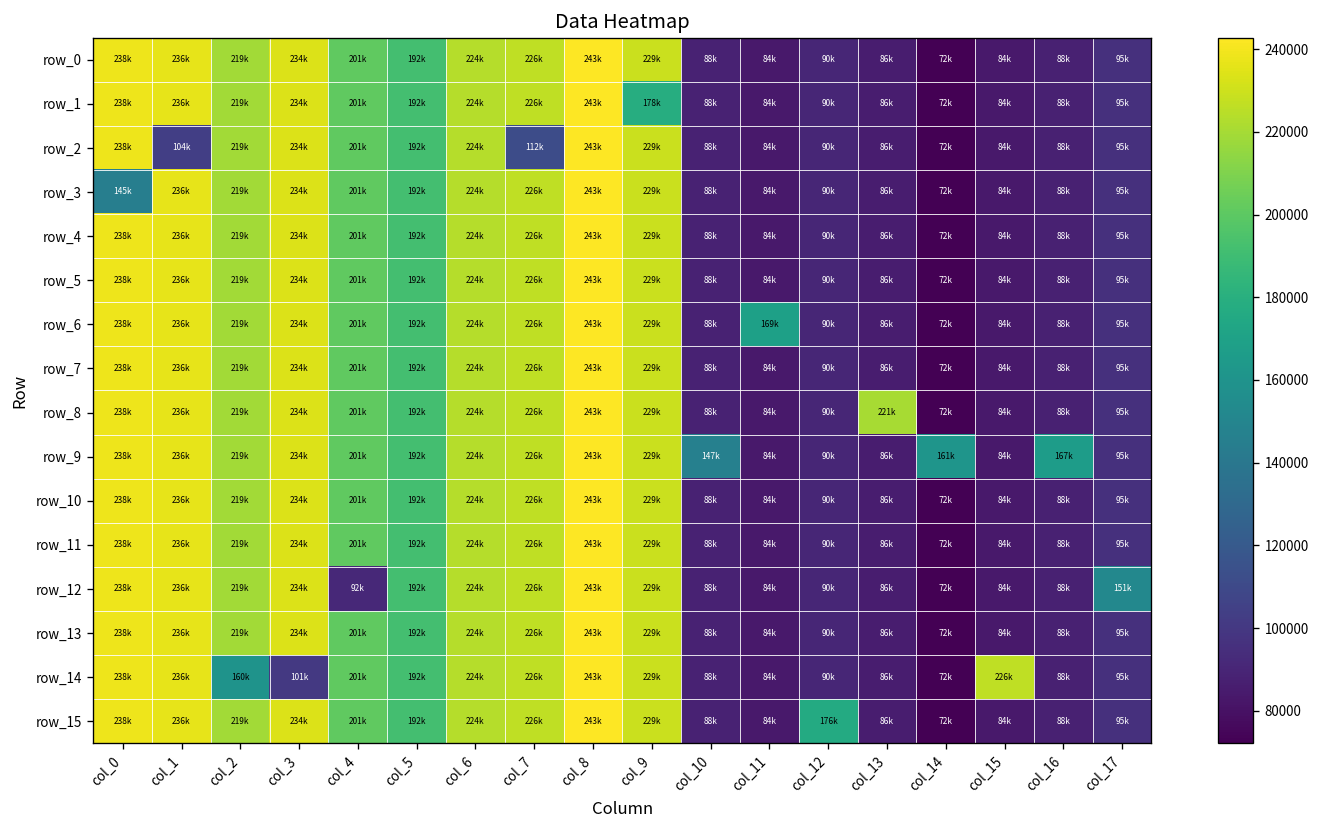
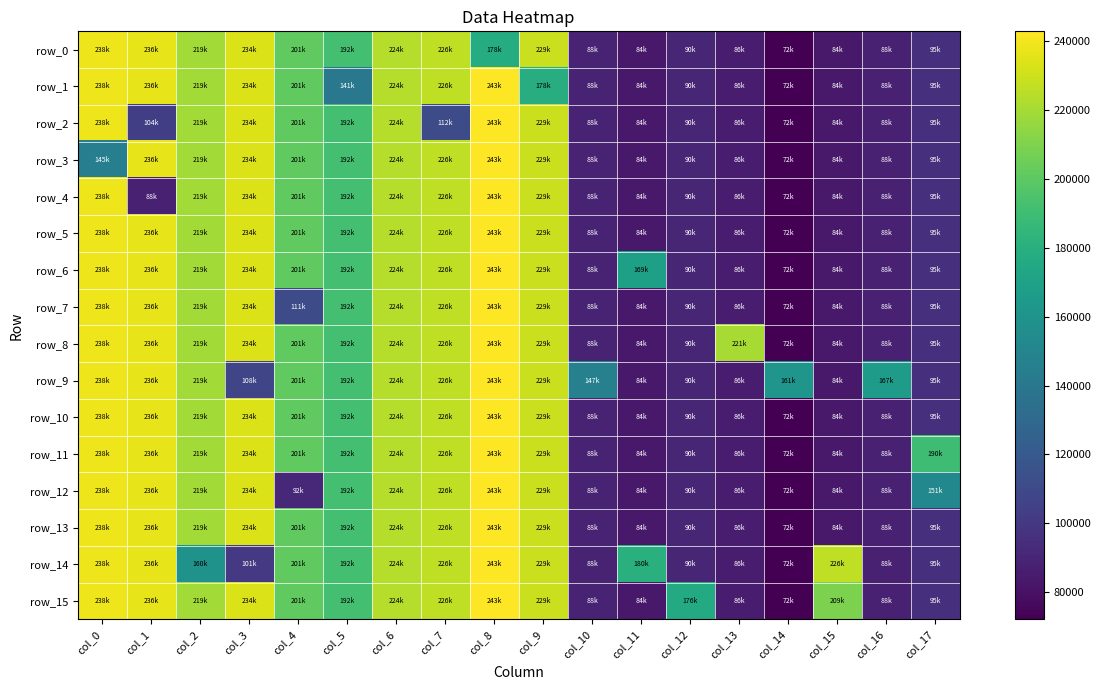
  {
    "row_0": {
      "col_0": "238k",
      "col_1": "236k",
      "col_2": "219k",
      "col_3": "234k",
      "col_4": "201k",
      "col_5": "192k",
      "col_6": "224k",
      "col_7": "226k",
-     "col_8": "243k",
+     "col_8": "178k",
      "col_9": "229k",
      "col_10": "88k",
      "col_11": "84k",
      "col_12": "90k",
      "col_13": "86k",
      "col_14": "72k",
      "col_15": "84k",
      "col_16": "88k",
      "col_17": "95k"
    },
    "row_1": {
      "col_0": "238k",
      "col_1": "236k",
      "col_2": "219k",
      "col_3": "234k",
      "col_4": "201k",
-     "col_5": "192k",
+     "col_5": "141k",
      "col_6": "224k",
      "col_7": "226k",
      "col_8": "243k",
      "col_9": "178k",
      "col_10": "88k",
      "col_11": "84k",
      "col_12": "90k",
      "col_13": "86k",
      "col_14": "72k",
      "col_15": "84k",
      "col_16": "88k",
      "col_17": "95k"
    },
    "row_4": {
      "col_0": "238k",
-     "col_1": "236k",
+     "col_1": "88k",
      "col_2": "219k",
      "col_3": "234k",
      "col_4": "201k",
      "col_5": "192k",
      "col_6": "224k",
      "col_7": "226k",
      "col_8": "243k",
      "col_9": "229k",
      "col_10": "88k",
      "col_11": "84k",
      "col_12": "90k",
      "col_13": "86k",
      "col_14": "72k",
      "col_15": "84k",
      "col_16": "88k",
      "col_17": "95k"
    },
    "row_7": {
      "col_0": "238k",
      "col_1": "236k",
      "col_2": "219k",
      "col_3": "234k",
-     "col_4": "201k",
+     "col_4": "111k",
      "col_5": "192k",
      "col_6": "224k",
      "col_7": "226k",
      "col_8": "243k",
      "col_9": "229k",
      "col_10": "88k",
      "col_11": "84k",
      "col_12": "90k",
      "col_13": "86k",
      "col_14": "72k",
      "col_15": "84k",
      "col_16": "88k",
      "col_17": "95k"
    },
    "row_9": {
      "col_0": "238k",
      "col_1": "236k",
      "col_2": "219k",
-     "col_3": "234k",
+     "col_3": "108k",
      "col_4": "201k",
      "col_5": "192k",
      "col_6": "224k",
      "col_7": "226k",
      "col_8": "243k",
      "col_9": "229k",
      "col_10": "147k",
      "col_11": "84k",
      "col_12": "90k",
      "col_13": "86k",
      "col_14": "161k",
      "col_15": "84k",
      "col_16": "167k",
      "col_17": "95k"
    },
    "row_11": {
      "col_0": "238k",
      "col_1": "236k",
      "col_2": "219k",
      "col_3": "234k",
      "col_4": "201k",
      "col_5": "192k",
      "col_6": "224k",
      "col_7": "226k",
      "col_8": "243k",
      "col_9": "229k",
      "col_10": "88k",
      "col_11": "84k",
      "col_12": "90k",
      "col_13": "86k",
      "col_14": "72k",
      "col_15": "84k",
      "col_16": "88k",
-     "col_17": "95k"
+     "col_17": "190k"
    },
    "row_14": {
      "col_0": "238k",
      "col_1": "236k",
      "col_2": "160k",
      "col_3": "101k",
      "col_4": "201k",
      "col_5": "192k",
      "col_6": "224k",
      "col_7": "226k",
      "col_8": "243k",
      "col_9": "229k",
      "col_10": "88k",
-     "col_11": "84k",
+     "col_11": "180k",
      "col_12": "90k",
      "col_13": "86k",
      "col_14": "72k",
      "col_15": "226k",
      "col_16": "88k",
      "col_17": "95k"
    },
    "row_15": {
      "col_0": "238k",
      "col_1": "236k",
      "col_2": "219k",
      "col_3": "234k",
      "col_4": "201k",
      "col_5": "192k",
      "col_6": "224k",
      "col_7": "226k",
      "col_8": "243k",
      "col_9": "229k",
      "col_10": "88k",
      "col_11": "84k",
      "col_12": "176k",
      "col_13": "86k",
      "col_14": "72k",
-     "col_15": "84k",
+     "col_15": "209k",
      "col_16": "88k",
      "col_17": "95k"
    }
  }
